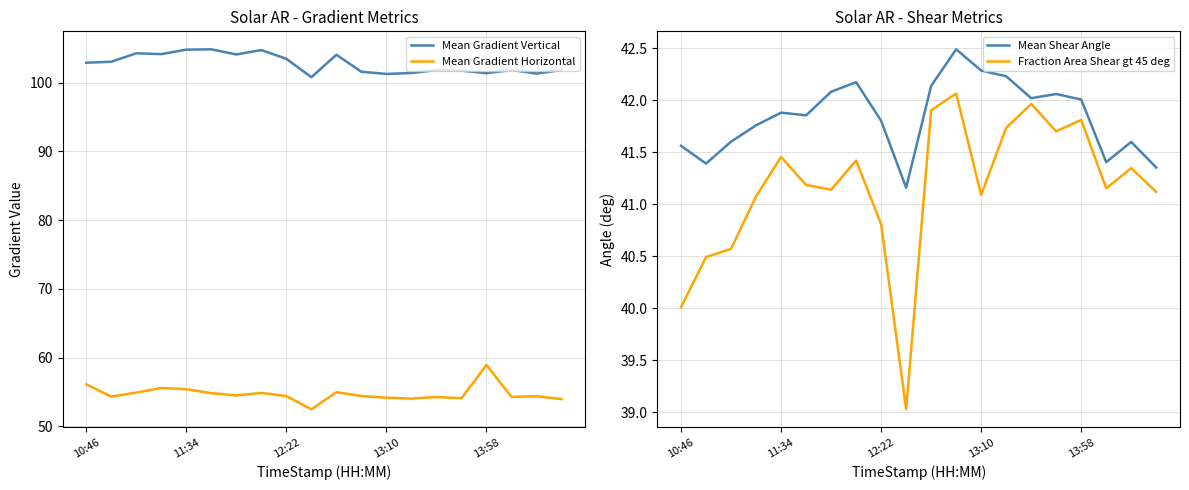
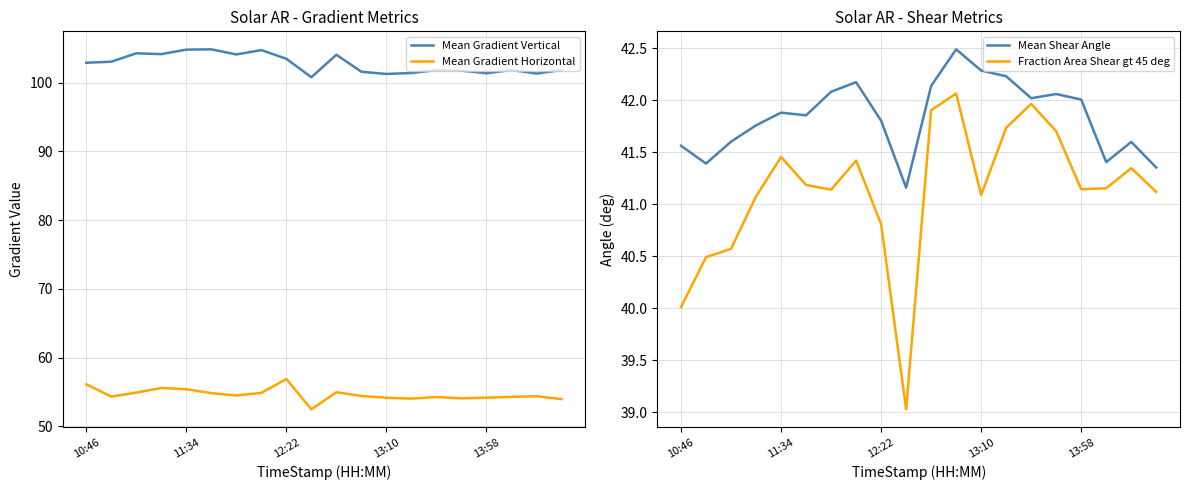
  {
    "Solar AR - Gradient Metrics": {
      "Mean Gradient Vertical": {
        "10:46": 103,
        "11:34": 105,
        "12:22": 103,
        "13:10": 101,
        "13:58": 101
      },
      "Mean Gradient Horizontal": {
        "10:46": 56,
        "11:34": 55,
-       "12:22": 54,
+       "12:22": 57,
        "13:10": 54,
-       "13:58": 59
+       "13:58": 54
      }
    },
    "Solar AR - Shear Metrics": {
      "Mean Shear Angle": {
        "10:46": 41.56,
        "11:34": 41.88,
        "12:22": 41.80,
        "13:10": 42.29,
        "13:58": 42.01
      },
      "Fraction Area Shear gt 45 deg": {
        "10:46": 40.01,
        "11:34": 41.46,
        "12:22": 40.81,
        "13:10": 41.09,
-       "13:58": 41.81
+       "13:58": 41.15
      }
    }
  }
